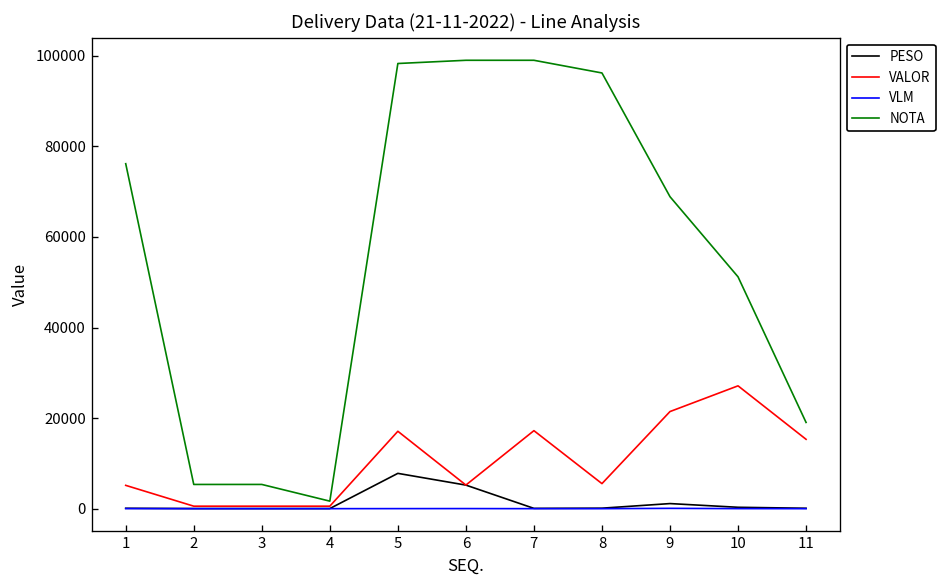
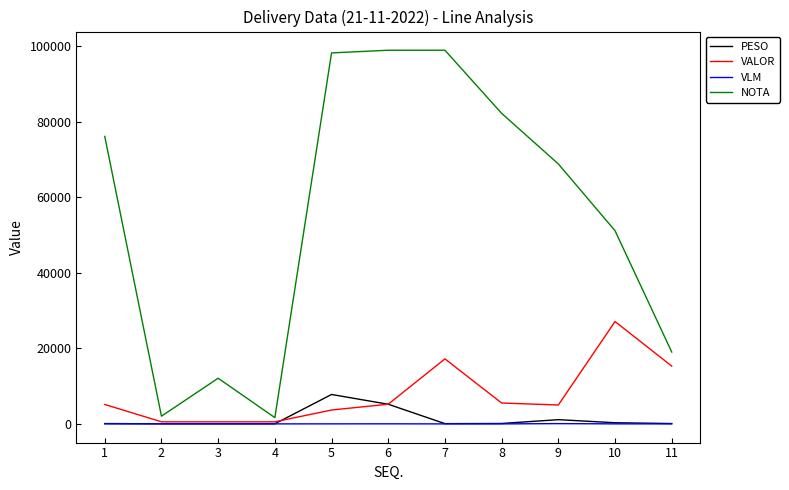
  {
    "PESO": {
      "5": 8000,
      "9": 1000
    },
    "VALOR": {
      "1": 5000,
-     "5": 17000,
+     "5": 4000,
      "7": 17000,
      "8": 6000,
-     "9": 21000,
+     "9": 5000,
      "10": 27000,
      "11": 15000
    },
    "VLM": {
      "5": 0,
      "6": 0,
      "9": 0
    },
    "NOTA": {
      "1": 76000,
-     "2": 5000,
-     "3": 5000,
+     "2": 2000,
+     "3": 12000,
      "4": 2000,
      "5": 98000,
      "6": 99000,
      "7": 99000,
-     "8": 96000,
+     "8": 82000,
      "9": 69000,
      "10": 51000,
      "11": 19000
    }
  }
